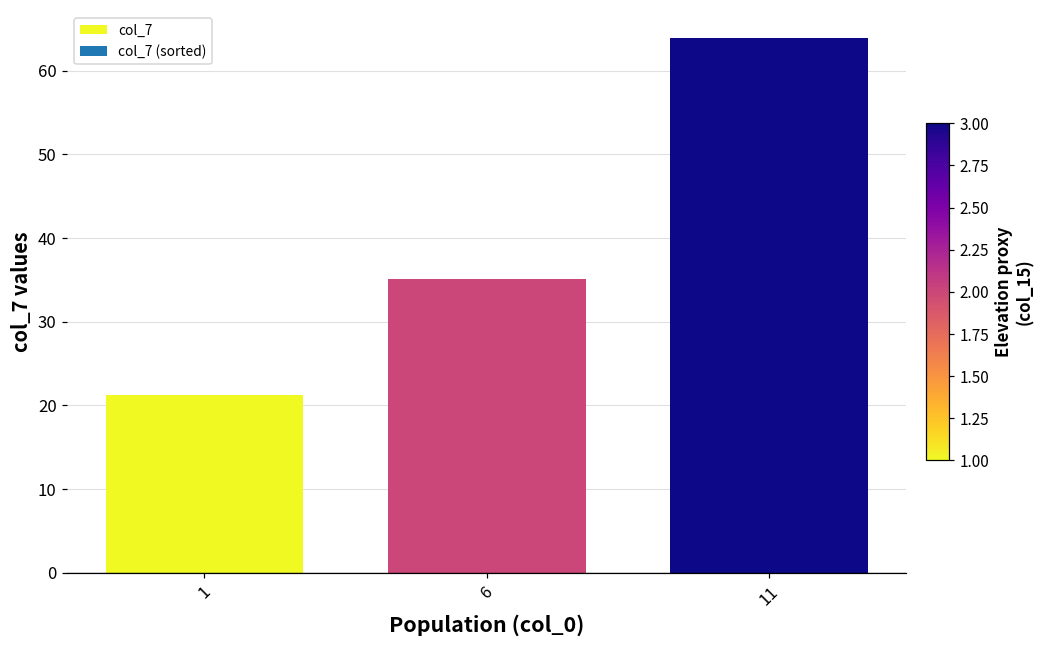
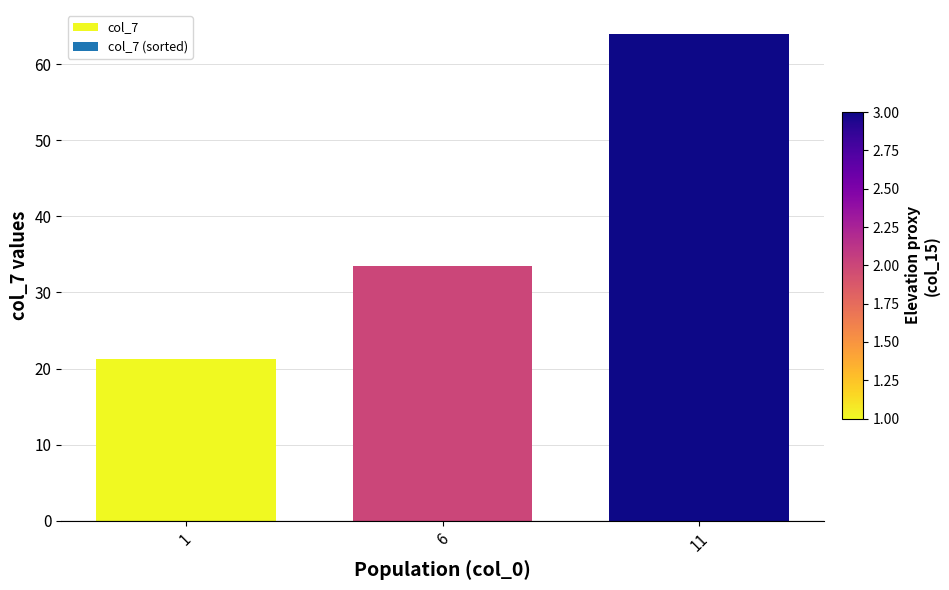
  {
    "1": 21,
-   "6": 35,
+   "6": 33,
    "11": 64
  }
